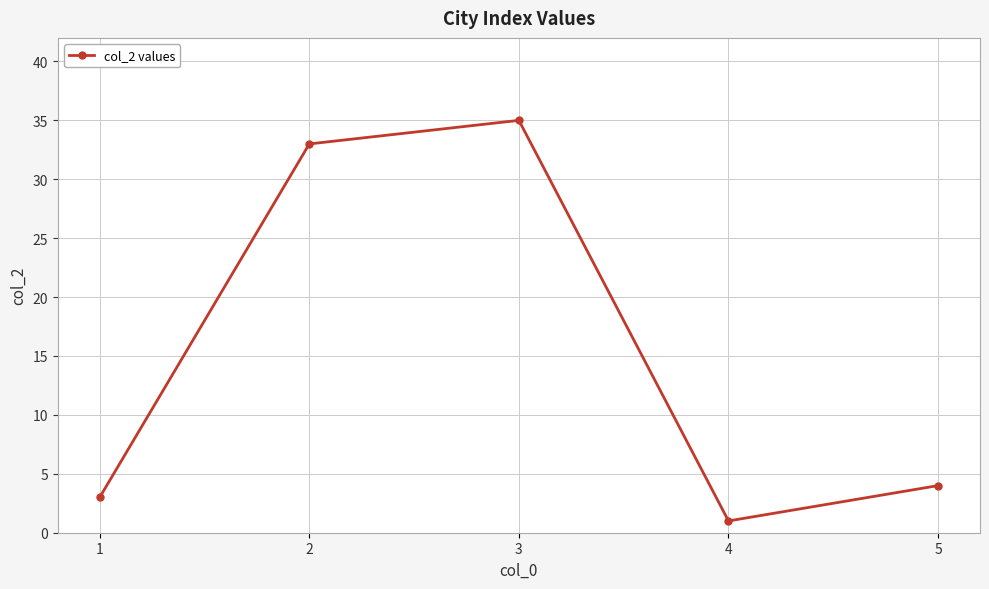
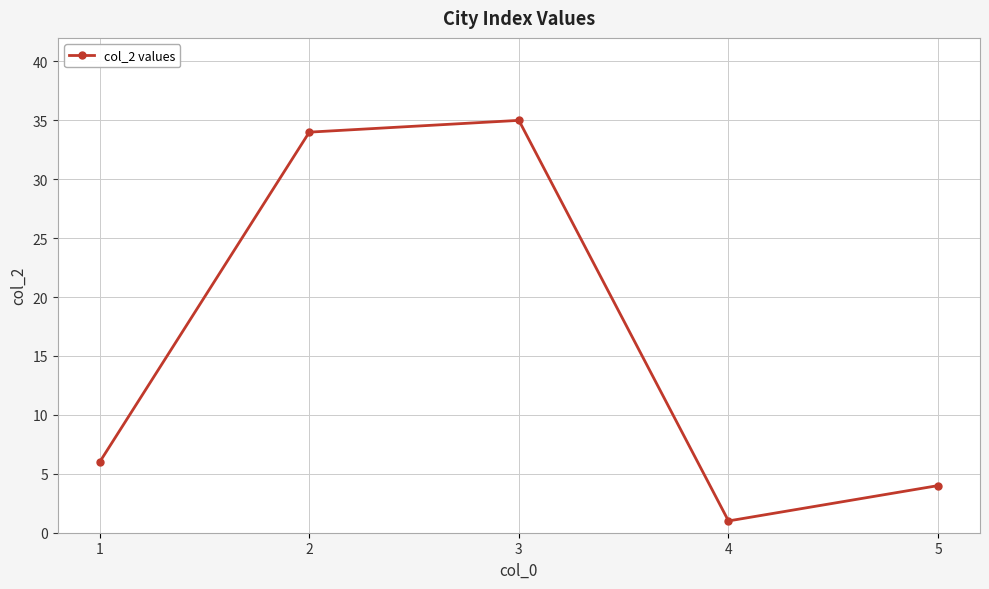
  {
-   "1": 3,
-   "2": 33,
+   "1": 6,
+   "2": 34,
    "3": 35,
    "4": 1,
    "5": 4
  }
